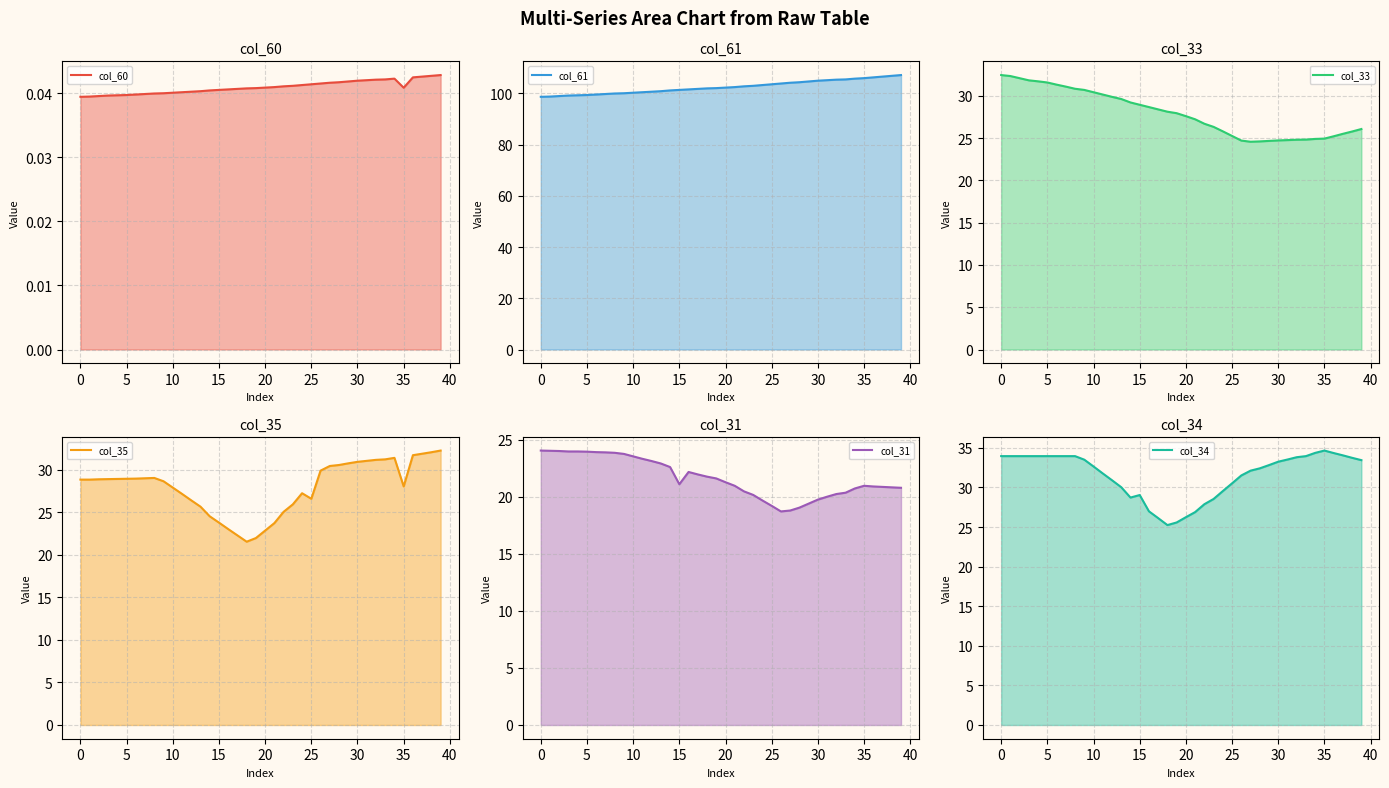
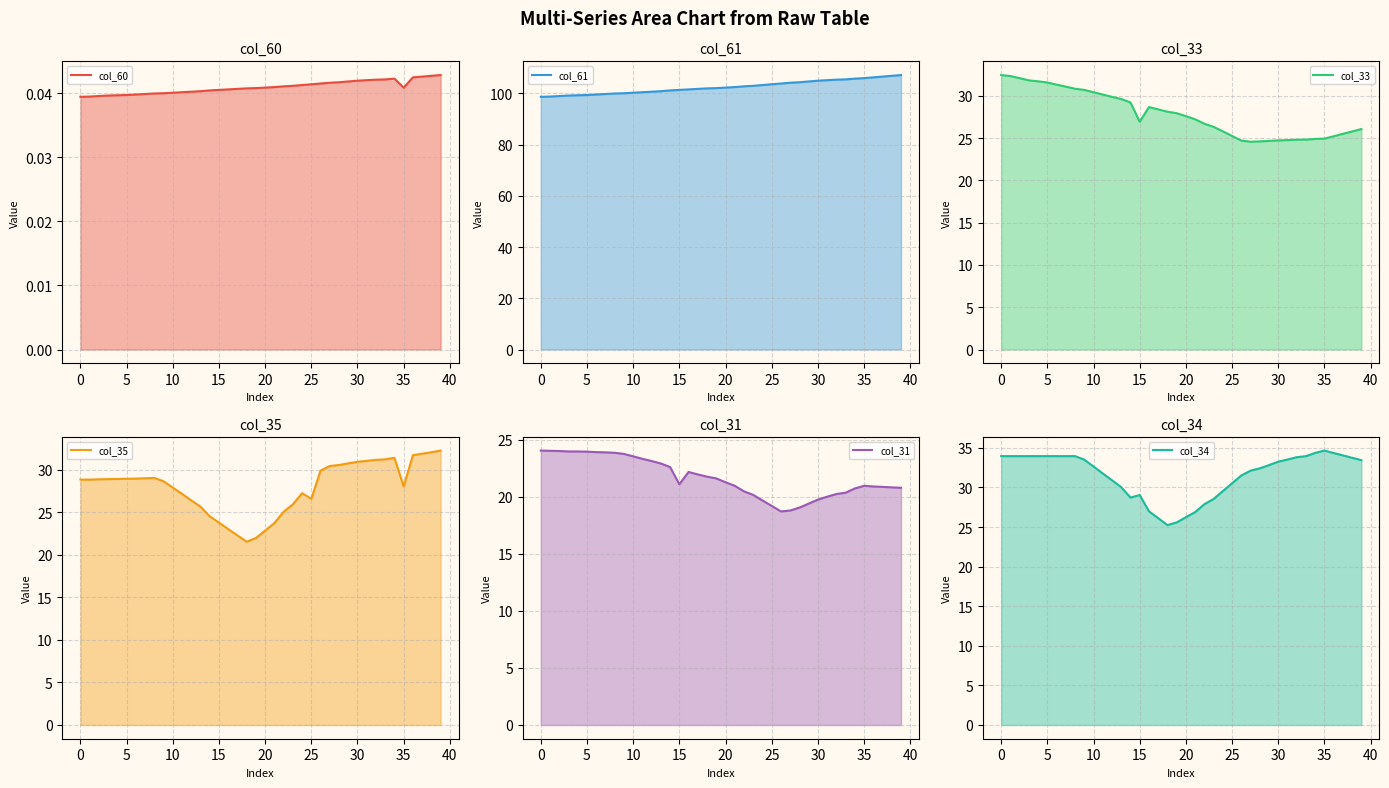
  {
    "col_60": {
      "0": 0.039,
      "5": 0.040,
      "10": 0.040,
      "15": 0.041,
      "20": 0.041,
      "25": 0.041,
      "30": 0.042,
      "35": 0.041
    },
    "col_61": {
      "0": 99,
      "5": 99,
      "10": 100,
      "15": 101,
      "20": 102,
      "25": 104,
      "30": 105,
      "35": 106
    },
    "col_33": {
      "0": 32,
      "5": 32,
      "10": 30,
-     "15": 29,
+     "15": 27,
      "20": 28,
      "25": 25,
      "30": 25,
      "35": 25
    },
    "col_35": {
      "0": 29,
      "5": 29,
      "10": 28,
      "15": 24,
      "20": 23,
      "25": 27,
      "30": 31,
      "35": 28
    },
    "col_31": {
      "0": 24.0,
      "5": 23.9,
      "10": 23.5,
      "15": 21.1,
      "20": 21.3,
      "25": 19.2,
      "30": 19.7,
      "35": 21.0
    },
    "col_34": {
      "0": 34,
      "5": 34,
      "10": 33,
      "15": 29,
      "20": 26,
      "25": 31,
      "30": 33,
      "35": 35
    }
  }
